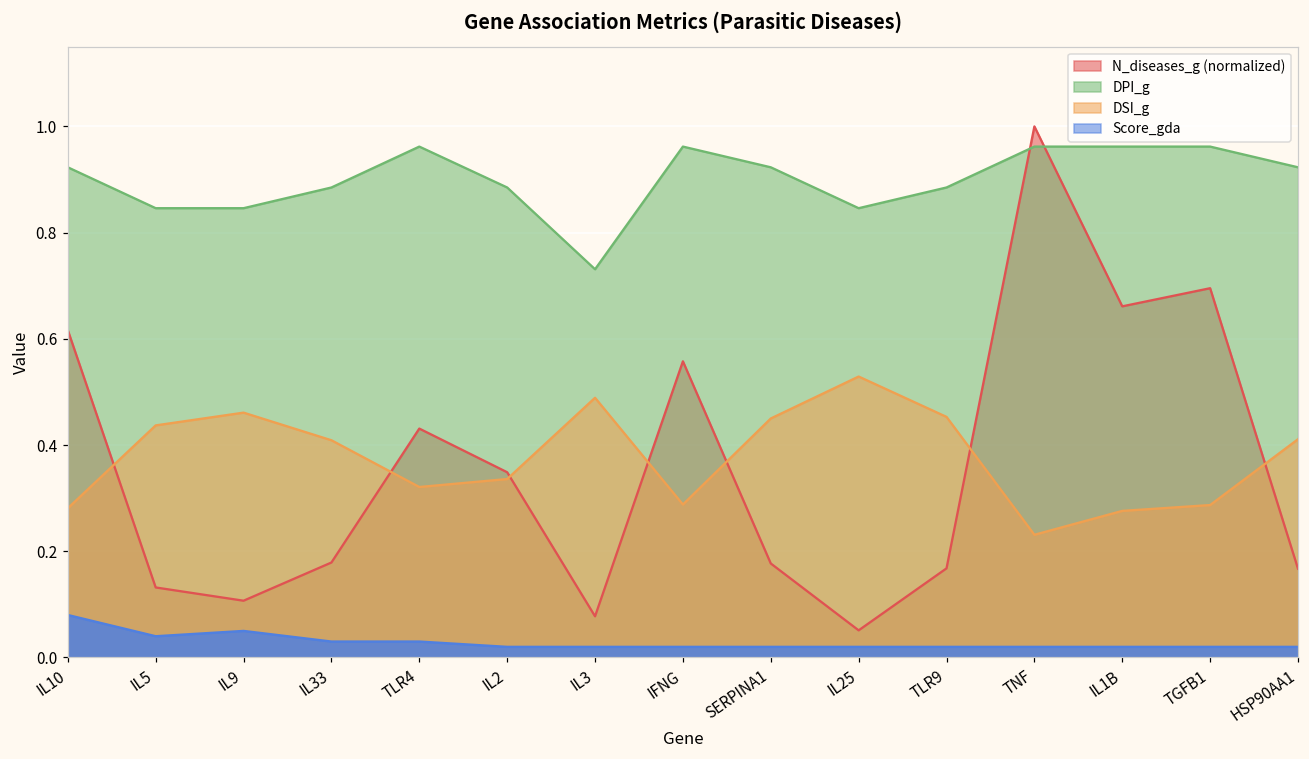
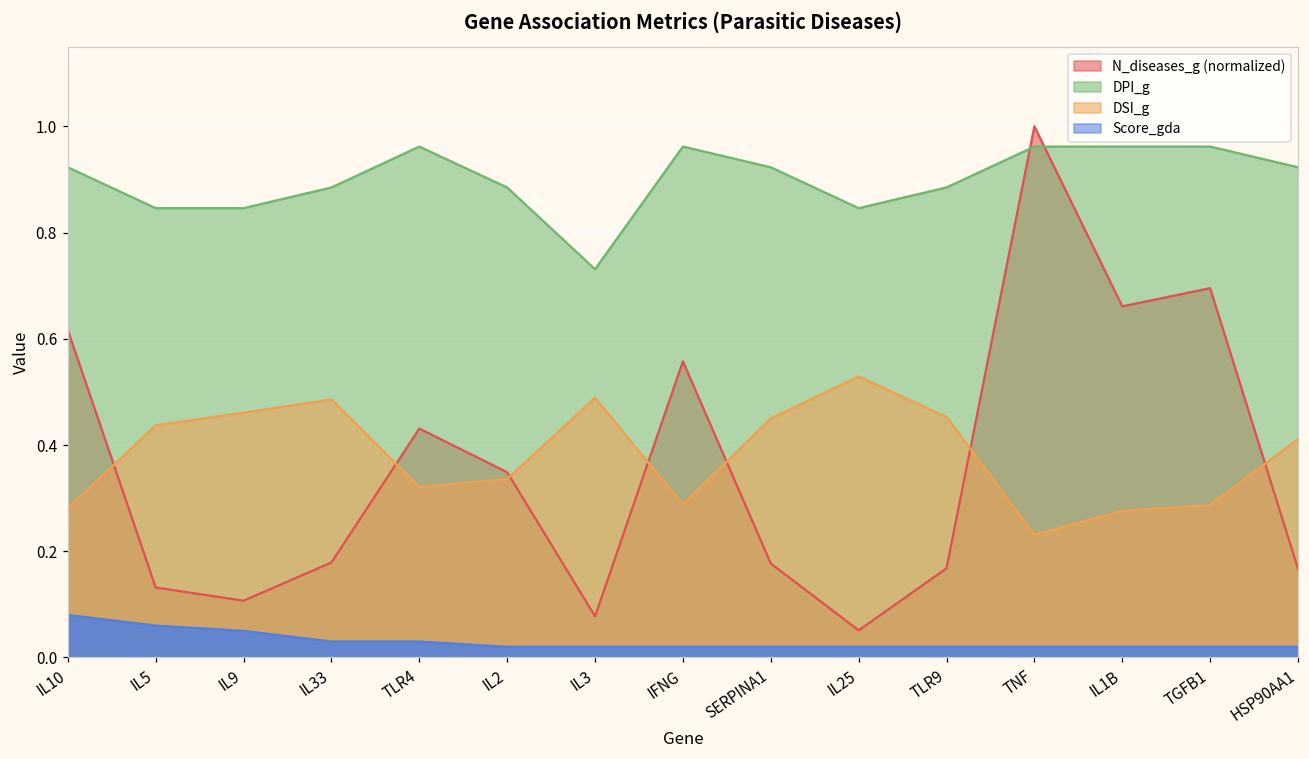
  {
    "N_diseases_g (normalized)": {
      "IL10": 0.62,
      "IL5": 0.13,
      "IL9": 0.11,
      "IL33": 0.18,
      "TLR4": 0.43,
      "IL2": 0.35,
      "IL3": 0.08,
      "IFNG": 0.56,
      "SERPINA1": 0.18,
      "IL25": 0.05,
      "TLR9": 0.17,
      "TNF": 1.00,
      "IL1B": 0.66,
      "TGFB1": 0.70,
      "HSP90AA1": 0.17
    },
    "DPI_g": {
      "IL10": 0.92,
      "IL5": 0.85,
      "IL9": 0.85,
      "IL33": 0.89,
      "TLR4": 0.96,
      "IL2": 0.89,
      "IL3": 0.73,
      "IFNG": 0.96,
      "SERPINA1": 0.92,
      "IL25": 0.85,
      "TLR9": 0.89,
      "TNF": 0.96,
      "IL1B": 0.96,
      "TGFB1": 0.96,
      "HSP90AA1": 0.92
    },
    "DSI_g": {
      "IL10": 0.28,
      "IL5": 0.44,
      "IL9": 0.46,
-     "IL33": 0.41,
+     "IL33": 0.49,
      "TLR4": 0.32,
      "IL2": 0.34,
      "IL3": 0.49,
      "IFNG": 0.29,
      "SERPINA1": 0.45,
      "IL25": 0.53,
      "TLR9": 0.45,
      "TNF": 0.23,
      "IL1B": 0.28,
      "TGFB1": 0.29,
      "HSP90AA1": 0.41
    },
    "Score_gda": {
      "IL10": 0.08,
-     "IL5": 0.04,
+     "IL5": 0.06,
      "IL9": 0.05,
      "IL33": 0.03,
      "TLR4": 0.03,
      "IL2": 0.02,
      "IL3": 0.02,
      "IFNG": 0.02,
      "SERPINA1": 0.02,
      "IL25": 0.02,
      "TLR9": 0.02,
      "TNF": 0.02,
      "IL1B": 0.02,
      "TGFB1": 0.02,
      "HSP90AA1": 0.02
    }
  }
